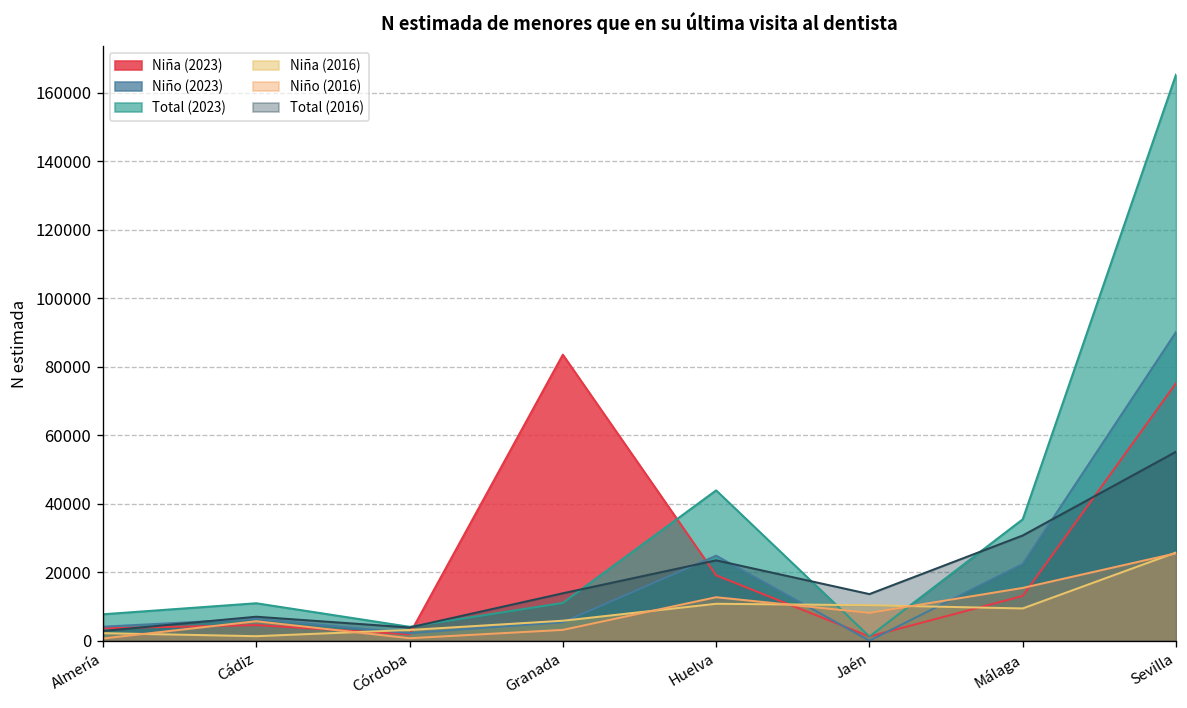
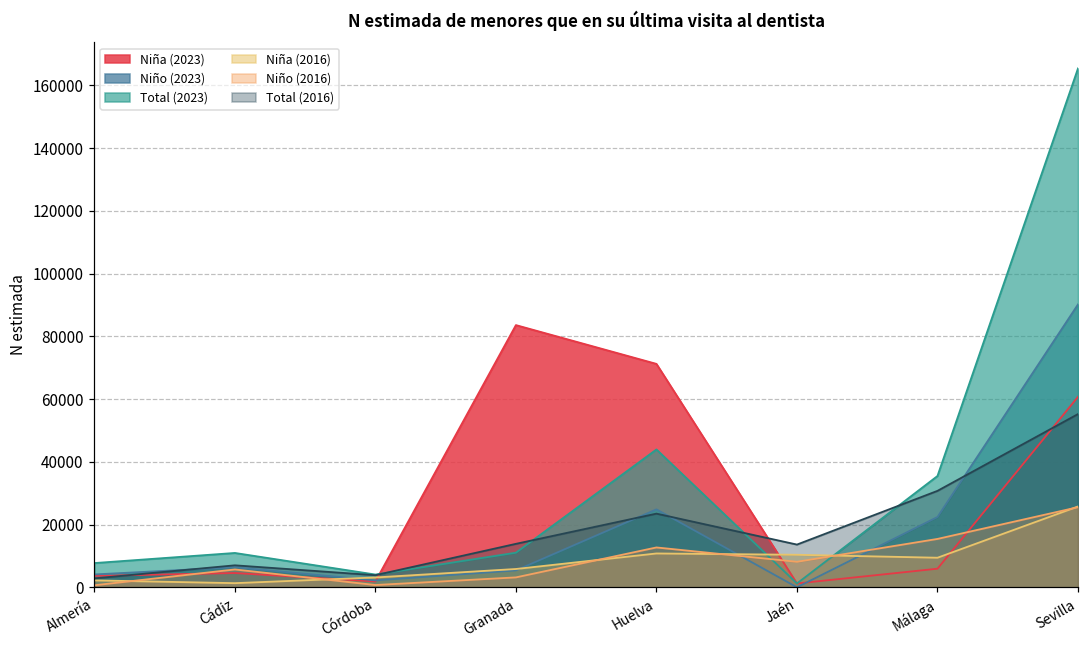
  {
    "Niña (2023)": {
      "Cádiz": 5000,
      "Granada": 84000,
-     "Huelva": 19000,
-     "Málaga": 13000,
-     "Sevilla": 75000
+     "Huelva": 71000,
+     "Málaga": 6000,
+     "Sevilla": 61000
    },
    "Total (2016)": {
      "Granada": 14000,
      "Huelva": 23000,
      "Jaén": 14000,
      "Málaga": 31000,
      "Sevilla": 55000
    }
  }
